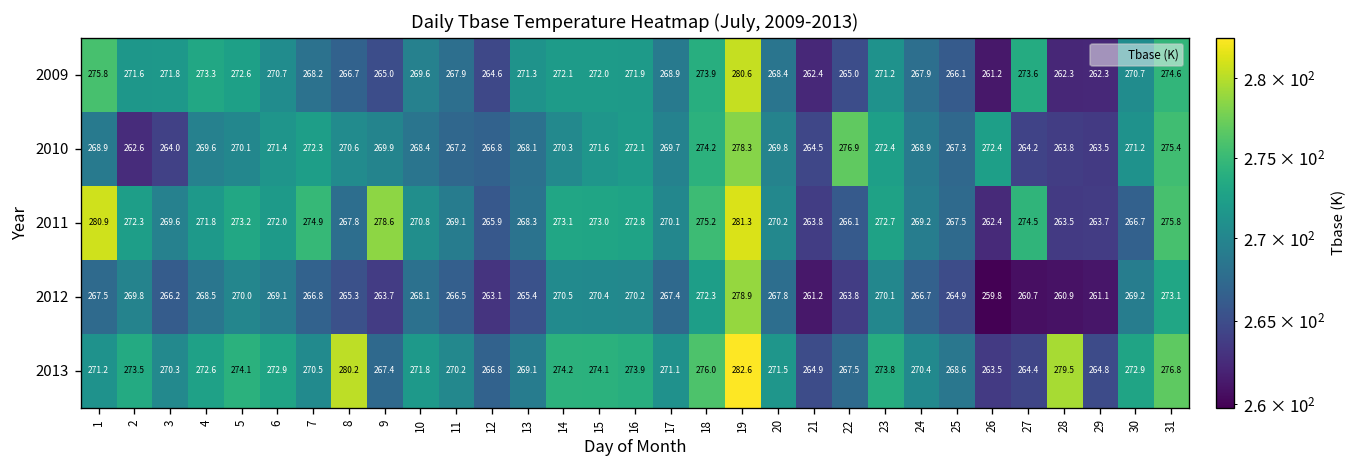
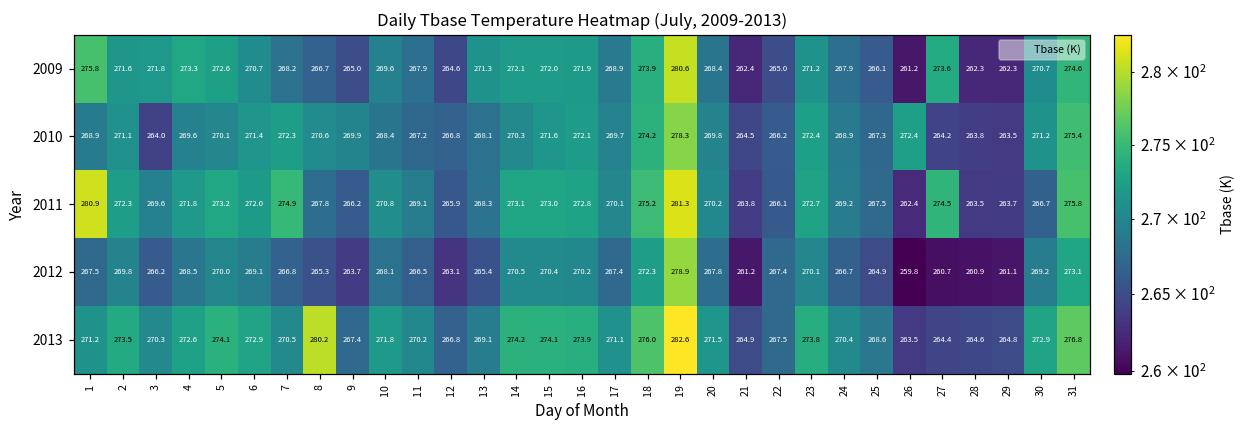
  {
    "2009": {
      "1": 275.8,
      "2": 271.6,
      "3": 271.8,
      "4": 273.3,
      "5": 272.6,
      "6": 270.7,
      "7": 268.2,
      "8": 266.7,
      "9": 265.0,
      "10": 269.6,
      "11": 267.9,
      "12": 264.6,
      "13": 271.3,
      "14": 272.1,
      "15": 272.0,
      "16": 271.9,
      "17": 268.9,
      "18": 273.9,
      "19": 280.6,
      "20": 268.4,
      "21": 262.4,
      "22": 265.0,
      "23": 271.2,
      "24": 267.9,
      "25": 266.1,
      "26": 261.2,
      "27": 273.6,
      "28": 262.3,
      "29": 262.3,
      "30": 270.7,
      "31": 274.6
    },
    "2010": {
      "1": 268.9,
-     "2": 262.6,
+     "2": 271.1,
      "3": 264.0,
      "4": 269.6,
      "5": 270.1,
      "6": 271.4,
      "7": 272.3,
      "8": 270.6,
      "9": 269.9,
      "10": 268.4,
      "11": 267.2,
      "12": 266.8,
      "13": 268.1,
      "14": 270.3,
      "15": 271.6,
      "16": 272.1,
      "17": 269.7,
      "18": 274.2,
      "19": 278.3,
      "20": 269.8,
      "21": 264.5,
-     "22": 276.9,
+     "22": 266.2,
      "23": 272.4,
      "24": 268.9,
      "25": 267.3,
      "26": 272.4,
      "27": 264.2,
      "28": 263.8,
      "29": 263.5,
      "30": 271.2,
      "31": 275.4
    },
    "2011": {
      "1": 280.9,
      "2": 272.3,
      "3": 269.6,
      "4": 271.8,
      "5": 273.2,
      "6": 272.0,
      "7": 274.9,
      "8": 267.8,
-     "9": 278.6,
+     "9": 266.2,
      "10": 270.8,
      "11": 269.1,
      "12": 265.9,
      "13": 268.3,
      "14": 273.1,
      "15": 273.0,
      "16": 272.8,
      "17": 270.1,
      "18": 275.2,
      "19": 281.3,
      "20": 270.2,
      "21": 263.8,
      "22": 266.1,
      "23": 272.7,
      "24": 269.2,
      "25": 267.5,
      "26": 262.4,
      "27": 274.5,
      "28": 263.5,
      "29": 263.7,
      "30": 266.7,
      "31": 275.8
    },
    "2012": {
      "1": 267.5,
      "2": 269.8,
      "3": 266.2,
      "4": 268.5,
      "5": 270.0,
      "6": 269.1,
      "7": 266.8,
      "8": 265.3,
      "9": 263.7,
      "10": 268.1,
      "11": 266.5,
      "12": 263.1,
      "13": 265.4,
      "14": 270.5,
      "15": 270.4,
      "16": 270.2,
      "17": 267.4,
      "18": 272.3,
      "19": 278.9,
      "20": 267.8,
      "21": 261.2,
-     "22": 263.8,
+     "22": 267.4,
      "23": 270.1,
      "24": 266.7,
      "25": 264.9,
      "26": 259.8,
      "27": 260.7,
      "28": 260.9,
      "29": 261.1,
      "30": 269.2,
      "31": 273.1
    },
    "2013": {
      "1": 271.2,
      "2": 273.5,
      "3": 270.3,
      "4": 272.6,
      "5": 274.1,
      "6": 272.9,
      "7": 270.5,
      "8": 280.2,
      "9": 267.4,
      "10": 271.8,
      "11": 270.2,
      "12": 266.8,
      "13": 269.1,
      "14": 274.2,
      "15": 274.1,
      "16": 273.9,
      "17": 271.1,
      "18": 276.0,
      "19": 282.6,
      "20": 271.5,
      "21": 264.9,
      "22": 267.5,
      "23": 273.8,
      "24": 270.4,
      "25": 268.6,
      "26": 263.5,
      "27": 264.4,
-     "28": 279.5,
+     "28": 264.6,
      "29": 264.8,
      "30": 272.9,
      "31": 276.8
    }
  }
